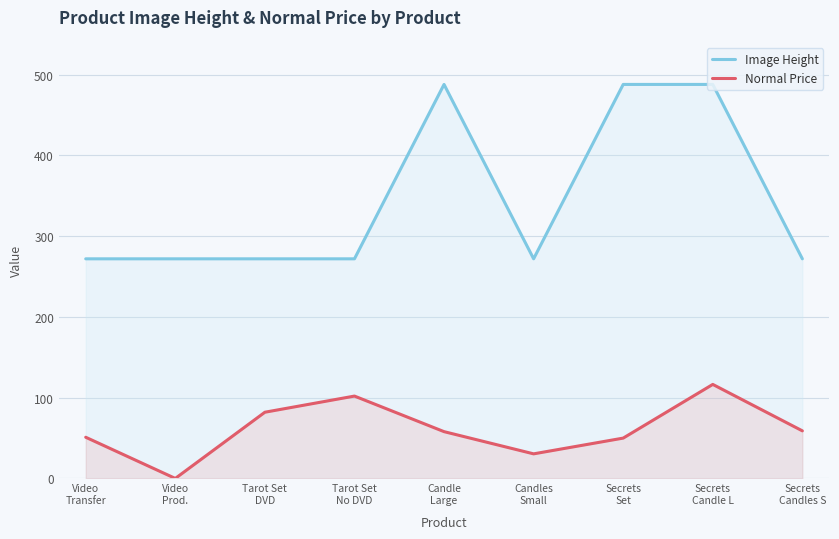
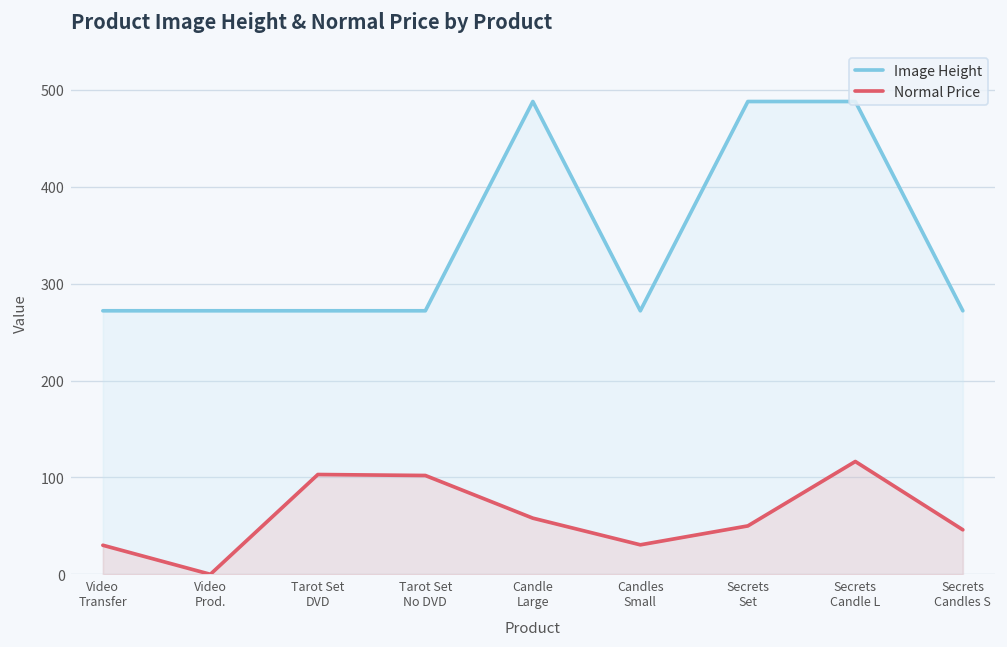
  {
    "Image Height": {
      "Video Transfer": 270,
      "Video Prod.": 270,
      "Tarot Set DVD": 270,
      "Tarot Set No DVD": 270,
      "Candle Large": 490,
      "Candles Small": 270,
      "Secrets Set": 490,
      "Secrets Candles S": 270
    },
    "Normal Price": {
-     "Video Transfer": 50,
+     "Video Transfer": 30,
      "Video Prod.": 0,
-     "Tarot Set DVD": 80,
+     "Tarot Set DVD": 100,
      "Tarot Set No DVD": 100,
      "Candle Large": 60,
      "Candles Small": 30,
      "Secrets Set": 50,
      "Secrets Candle L": 120,
-     "Secrets Candles S": 60
+     "Secrets Candles S": 50
    }
  }
